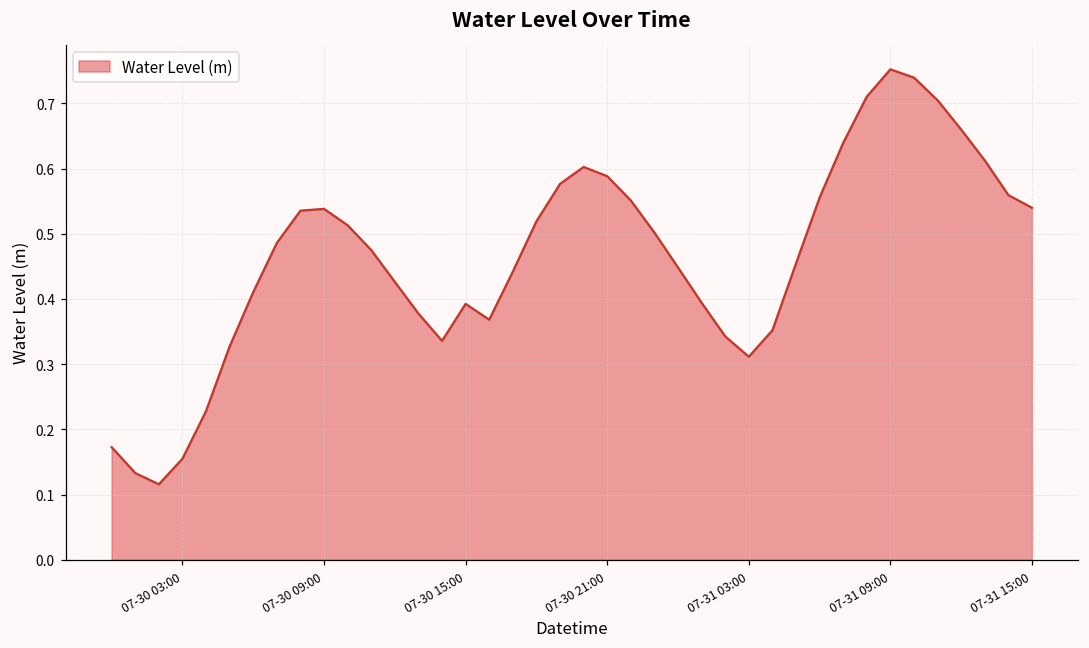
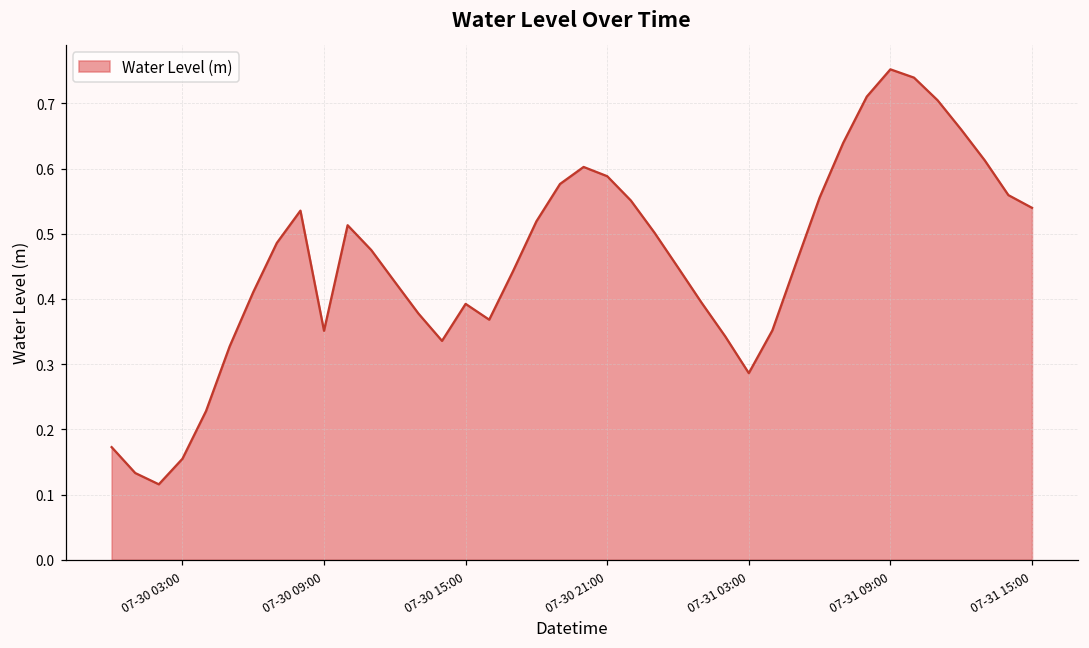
  {
    "07-30 03:00": 0.15,
-   "07-30 09:00": 0.54,
+   "07-30 09:00": 0.35,
    "07-30 15:00": 0.39,
    "07-30 21:00": 0.59,
-   "07-31 03:00": 0.31,
+   "07-31 03:00": 0.29,
    "07-31 09:00": 0.75,
    "07-31 15:00": 0.54
  }
